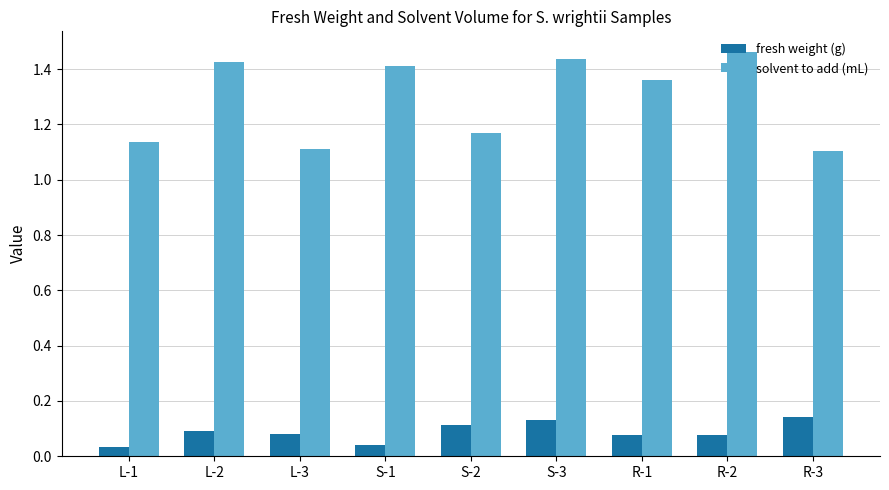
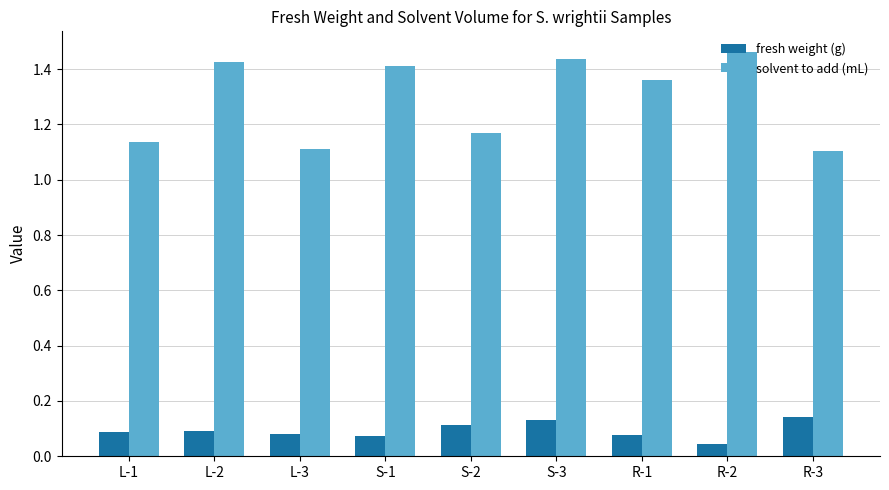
  {
    "fresh weight (g)": {
-     "L-1": 0.03,
+     "L-1": 0.09,
      "L-2": 0.09,
      "L-3": 0.08,
-     "S-1": 0.04,
+     "S-1": 0.07,
      "S-2": 0.11,
      "S-3": 0.13,
      "R-1": 0.08,
-     "R-2": 0.08,
+     "R-2": 0.04,
      "R-3": 0.14
    },
    "solvent to add (mL)": {
      "L-1": 1.14,
      "L-2": 1.43,
      "L-3": 1.11,
      "S-1": 1.41,
      "S-2": 1.17,
      "S-3": 1.44,
      "R-1": 1.36,
      "R-2": 1.46,
      "R-3": 1.10
    }
  }
